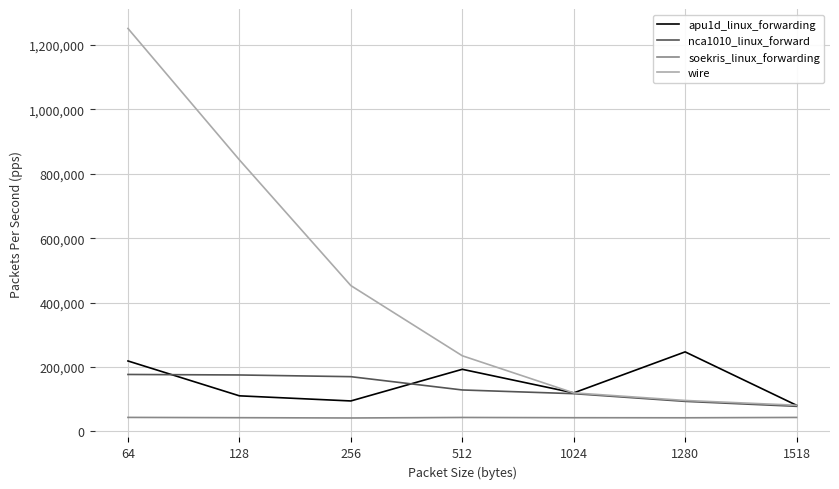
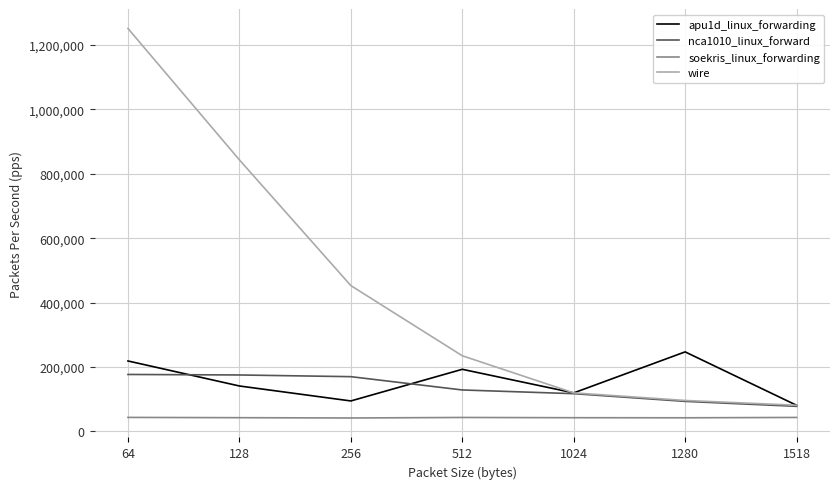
  {
    "apu1d_linux_forwarding": {
      "64": "220,000",
-     "128": "110,000",
+     "128": "140,000",
      "256": "90,000",
      "512": "190,000",
      "1280": "250,000"
    },
    "nca1010_linux_forward": {
      "64": "180,000",
      "128": "180,000",
      "256": "170,000",
      "512": "130,000"
    }
  }
